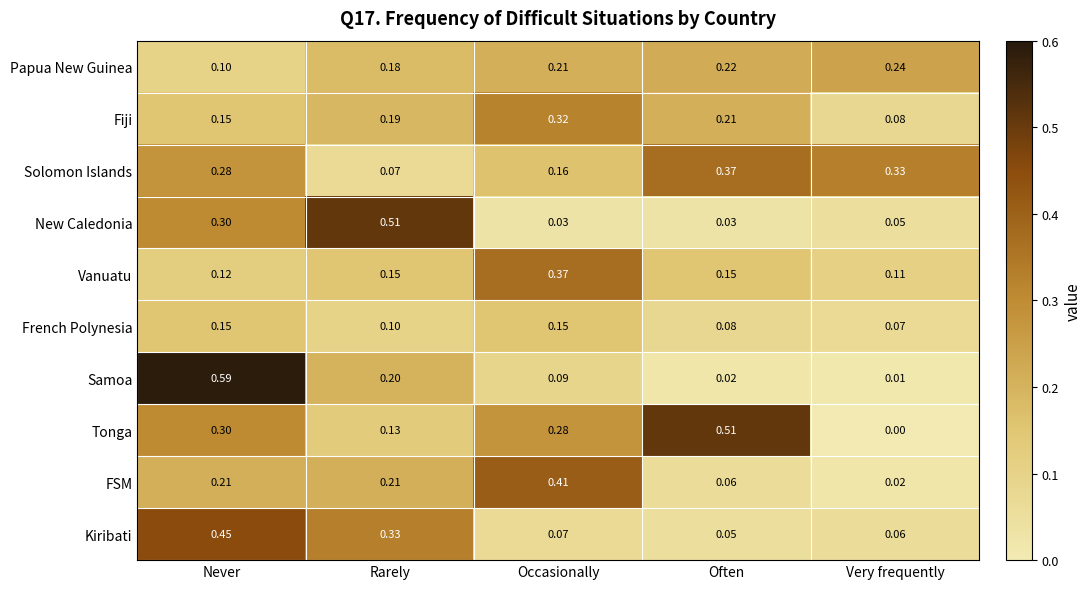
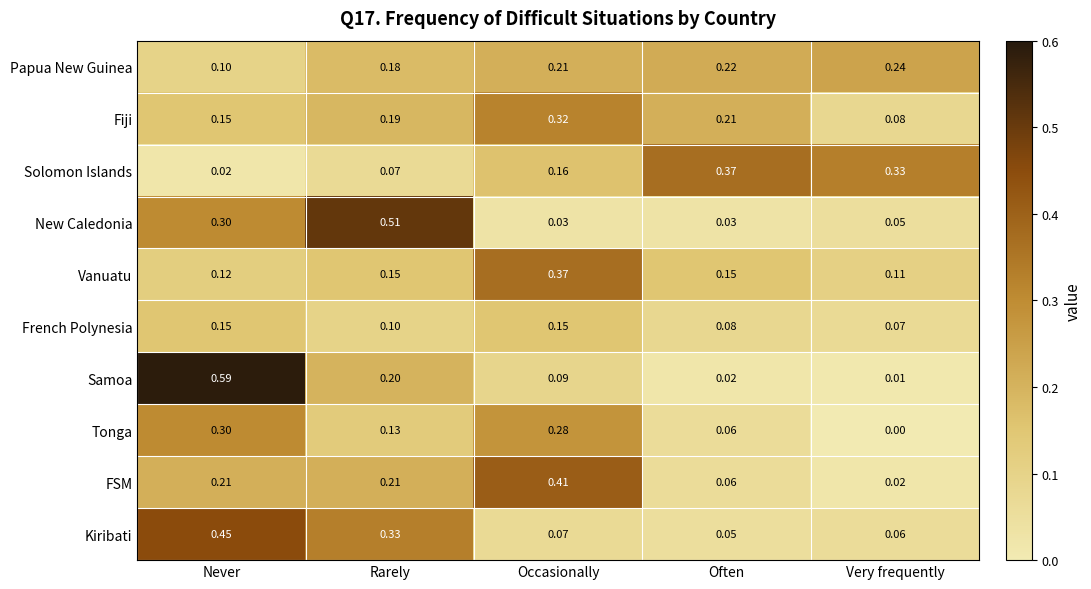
  {
    "Papua New Guinea": {
      "Never": 0.10,
      "Rarely": 0.18,
      "Occasionally": 0.21,
      "Often": 0.22,
      "Very frequently": 0.24
    },
    "Fiji": {
      "Never": 0.15,
      "Rarely": 0.19,
      "Occasionally": 0.32,
      "Often": 0.21,
      "Very frequently": 0.08
    },
    "Solomon Islands": {
-     "Never": 0.28,
+     "Never": 0.02,
      "Rarely": 0.07,
      "Occasionally": 0.16,
      "Often": 0.37,
      "Very frequently": 0.33
    },
    "New Caledonia": {
      "Never": 0.30,
      "Rarely": 0.51,
      "Occasionally": 0.03,
      "Often": 0.03,
      "Very frequently": 0.05
    },
    "Vanuatu": {
      "Never": 0.12,
      "Rarely": 0.15,
      "Occasionally": 0.37,
      "Often": 0.15,
      "Very frequently": 0.11
    },
    "French Polynesia": {
      "Never": 0.15,
      "Rarely": 0.10,
      "Occasionally": 0.15,
      "Often": 0.08,
      "Very frequently": 0.07
    },
    "Samoa": {
      "Never": 0.59,
      "Rarely": 0.20,
      "Occasionally": 0.09,
      "Often": 0.02,
      "Very frequently": 0.01
    },
    "Tonga": {
      "Never": 0.30,
      "Rarely": 0.13,
      "Occasionally": 0.28,
-     "Often": 0.51,
+     "Often": 0.06,
      "Very frequently": 0.00
    },
    "FSM": {
      "Never": 0.21,
      "Rarely": 0.21,
      "Occasionally": 0.41,
      "Often": 0.06,
      "Very frequently": 0.02
    },
    "Kiribati": {
      "Never": 0.45,
      "Rarely": 0.33,
      "Occasionally": 0.07,
      "Often": 0.05,
      "Very frequently": 0.06
    }
  }
